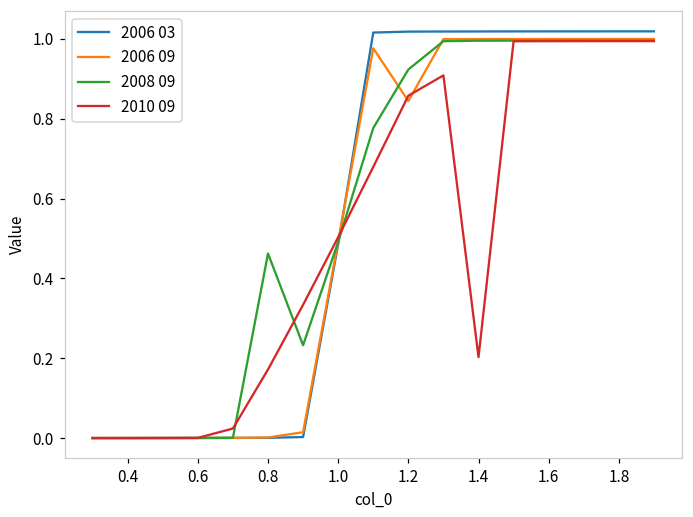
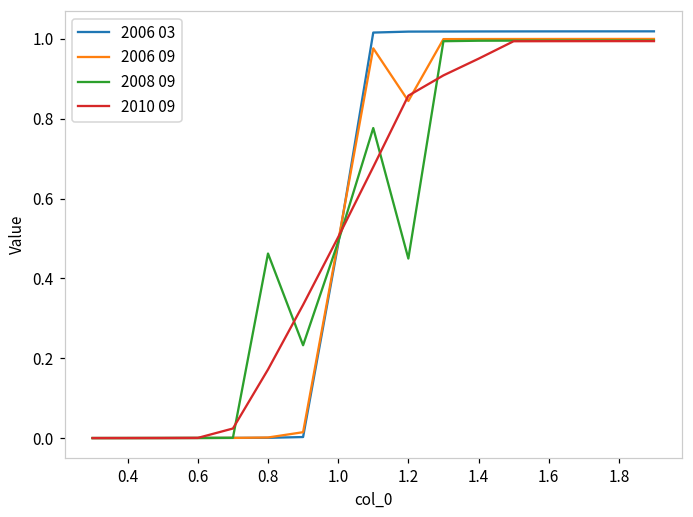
  {
    "2006 03": {
      "1.2": 1.02,
      "1.4": 1.02,
      "1.6": 1.02,
      "1.8": 1.02
    },
    "2006 09": {
      "1.2": 0.84
    },
    "2008 09": {
      "0.8": 0.46,
-     "1.2": 0.92
+     "1.2": 0.45
    },
    "2010 09": {
      "0.8": 0.17,
      "1.0": 0.50,
      "1.2": 0.86,
-     "1.4": 0.20
+     "1.4": 0.95
    }
  }
